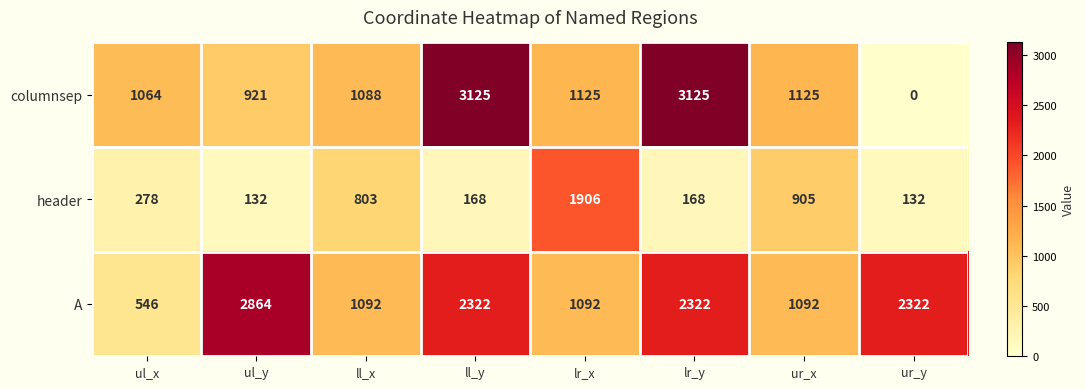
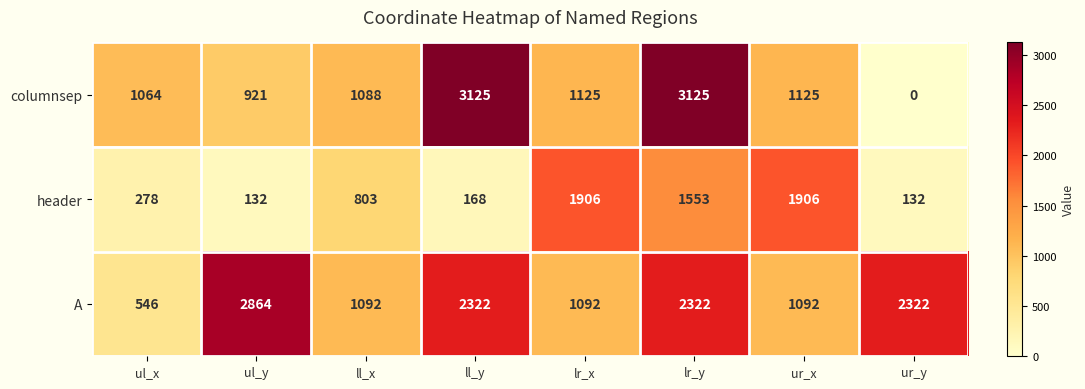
  {
    "columnsep": {
      "ul_x": 1064,
      "ul_y": 921,
      "ll_x": 1088,
      "ll_y": 3125,
      "lr_x": 1125,
      "lr_y": 3125,
      "ur_x": 1125,
      "ur_y": 0
    },
    "header": {
      "ul_x": 278,
      "ul_y": 132,
      "ll_x": 803,
      "ll_y": 168,
      "lr_x": 1906,
-     "lr_y": 168,
-     "ur_x": 905,
+     "lr_y": 1553,
+     "ur_x": 1906,
      "ur_y": 132
    },
    "A": {
      "ul_x": 546,
      "ul_y": 2864,
      "ll_x": 1092,
      "ll_y": 2322,
      "lr_x": 1092,
      "lr_y": 2322,
      "ur_x": 1092,
      "ur_y": 2322
    }
  }
